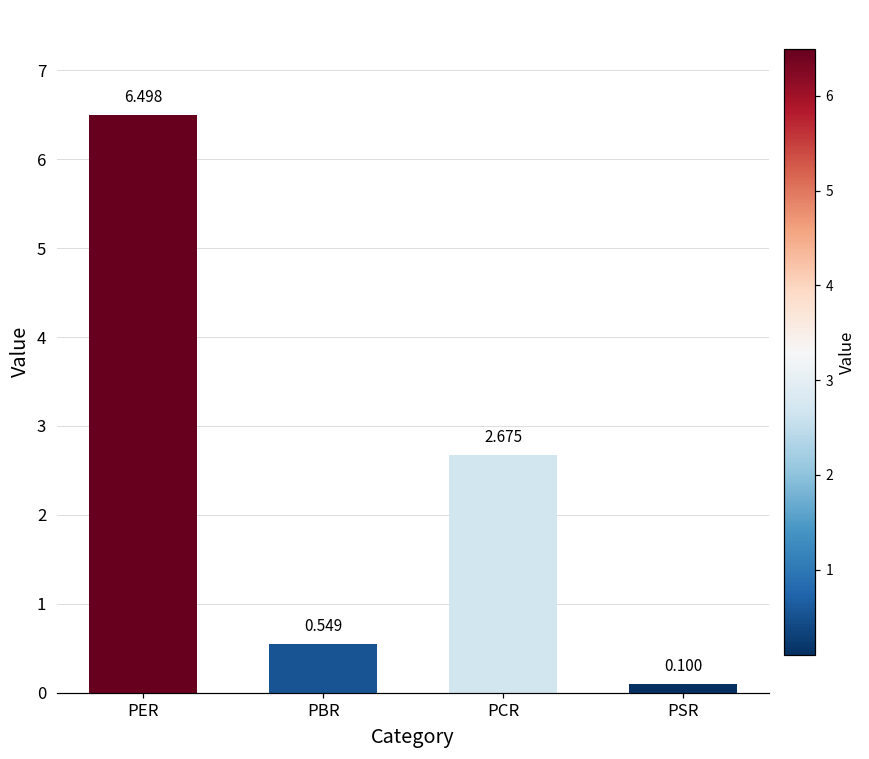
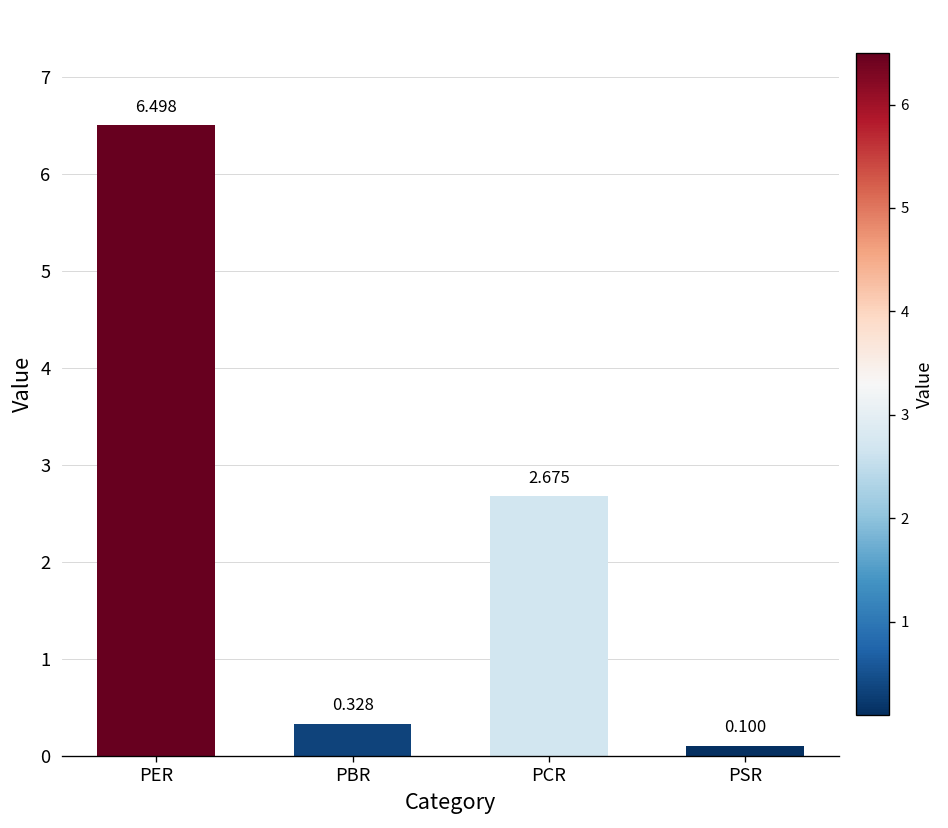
  {
    "PER": 6.498,
-   "PBR": 0.549,
+   "PBR": 0.328,
    "PCR": 2.675,
    "PSR": 0.100
  }
